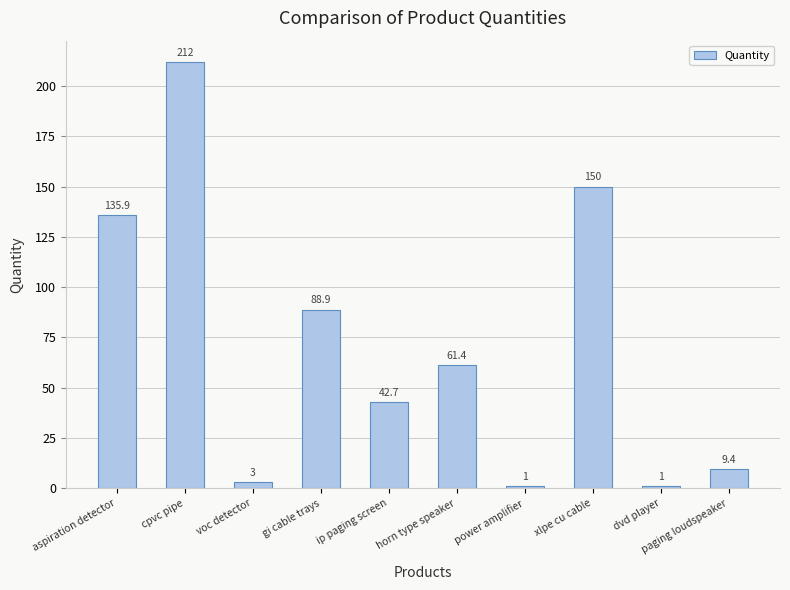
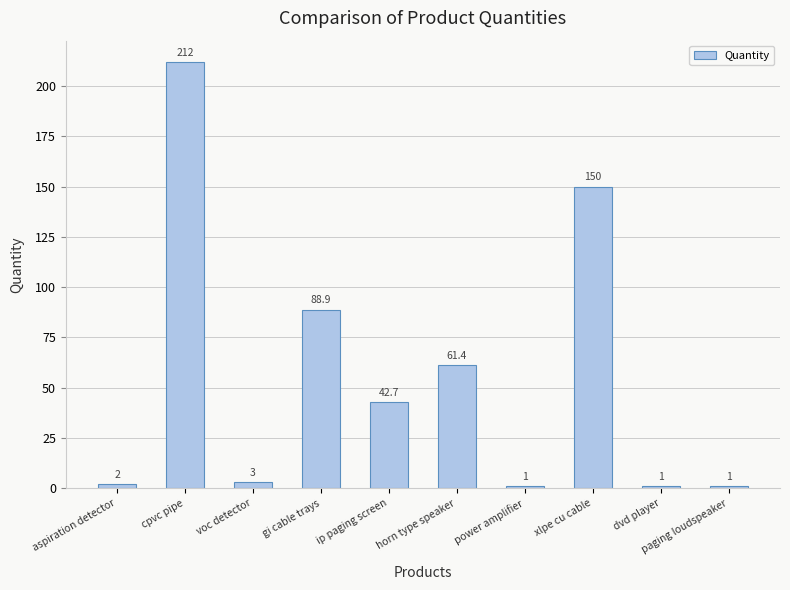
  {
-   "aspiration detector": 135.9,
+   "aspiration detector": 2,
    "cpvc pipe": 212,
    "voc detector": 3,
    "gi cable trays": 88.9,
    "ip paging screen": 42.7,
    "horn type speaker": 61.4,
    "power amplifier": 1,
    "xlpe cu cable": 150,
    "dvd player": 1,
-   "paging loudspeaker": 9.4
+   "paging loudspeaker": 1
  }
